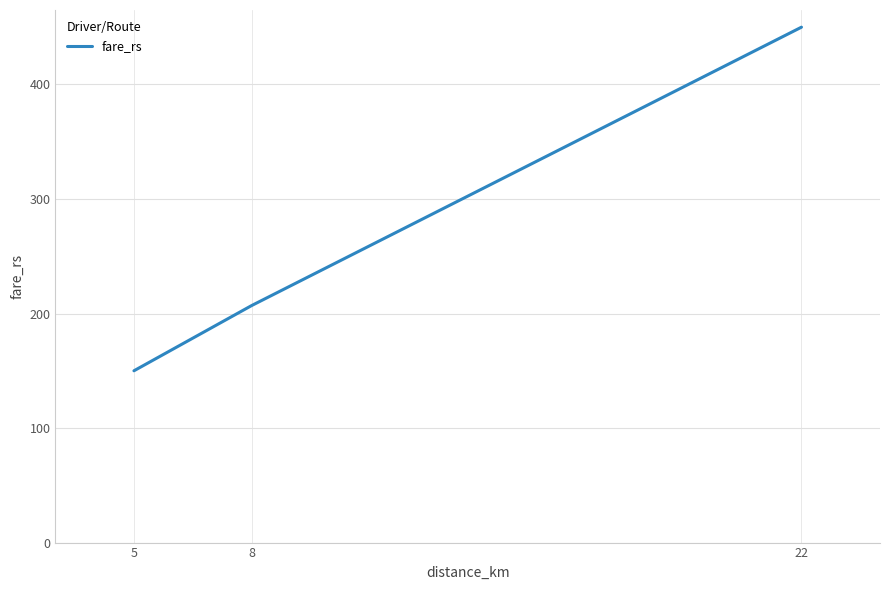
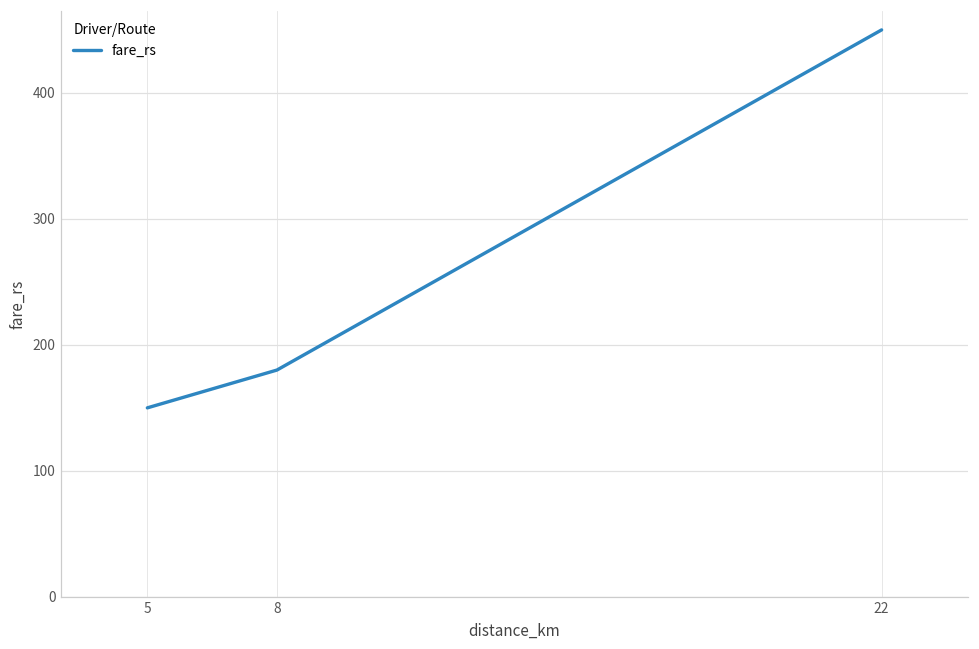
  {
    "5": 150,
-   "8": 207,
+   "8": 180,
    "22": 450
  }
